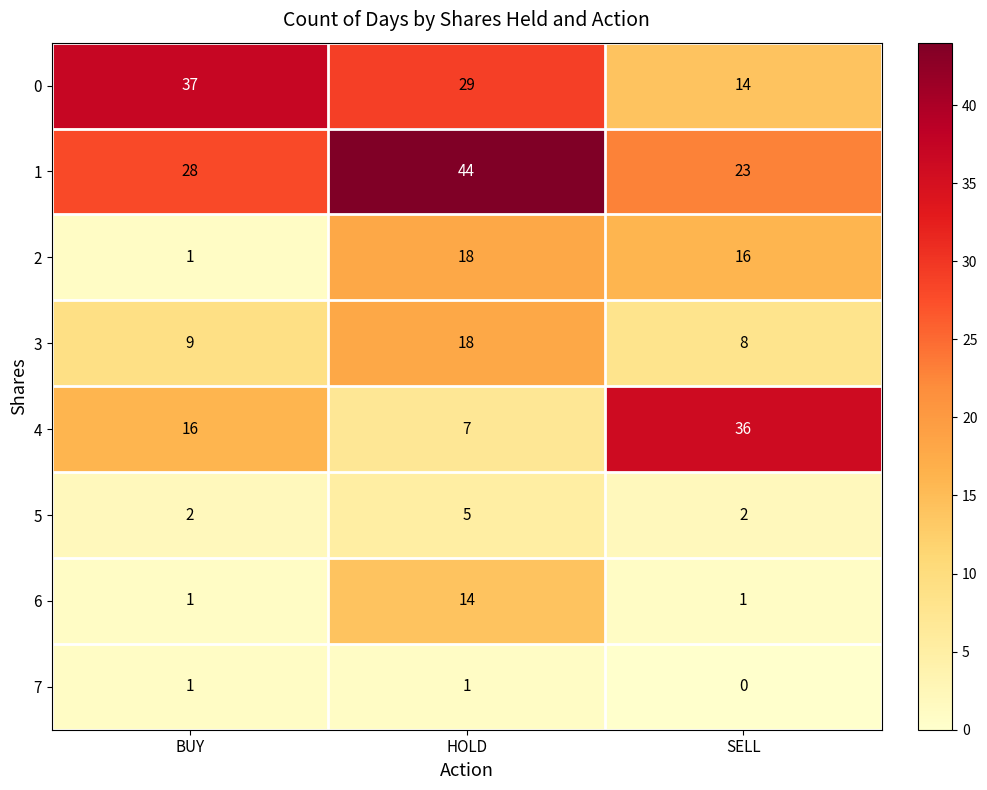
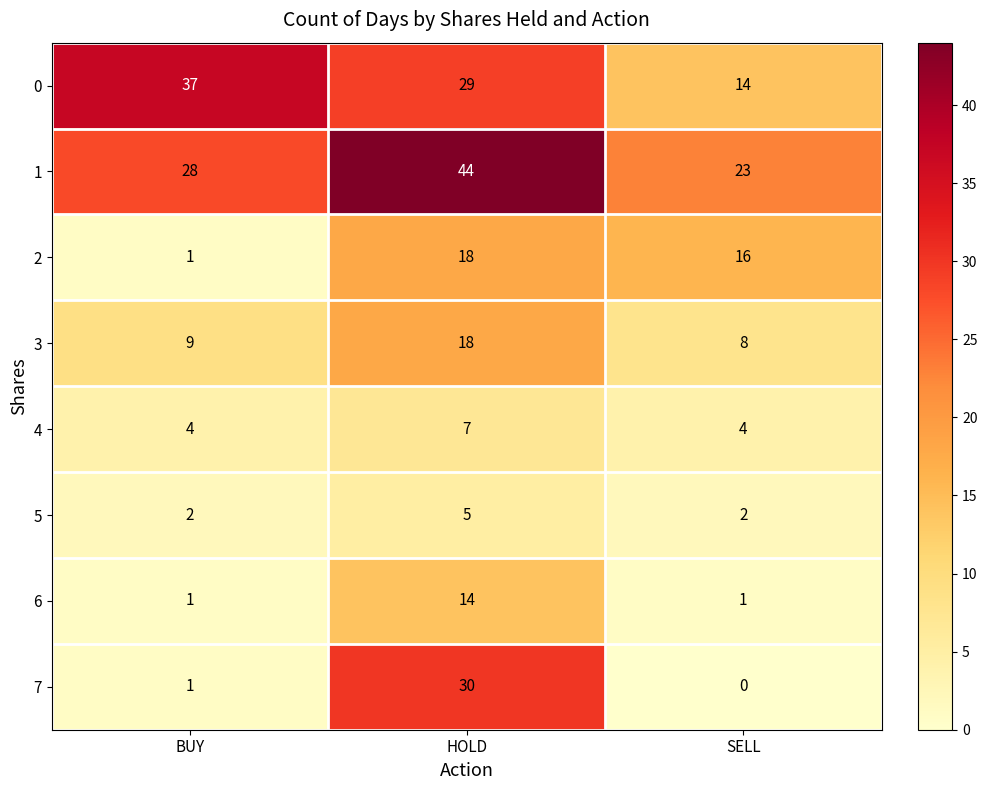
  {
    "0": {
      "BUY": 37,
      "HOLD": 29,
      "SELL": 14
    },
    "1": {
      "BUY": 28,
      "HOLD": 44,
      "SELL": 23
    },
    "2": {
      "BUY": 1,
      "HOLD": 18,
      "SELL": 16
    },
    "3": {
      "BUY": 9,
      "HOLD": 18,
      "SELL": 8
    },
    "4": {
-     "BUY": 16,
+     "BUY": 4,
      "HOLD": 7,
-     "SELL": 36
+     "SELL": 4
    },
    "5": {
      "BUY": 2,
      "HOLD": 5,
      "SELL": 2
    },
    "6": {
      "BUY": 1,
      "HOLD": 14,
      "SELL": 1
    },
    "7": {
      "BUY": 1,
-     "HOLD": 1,
+     "HOLD": 30,
      "SELL": 0
    }
  }
